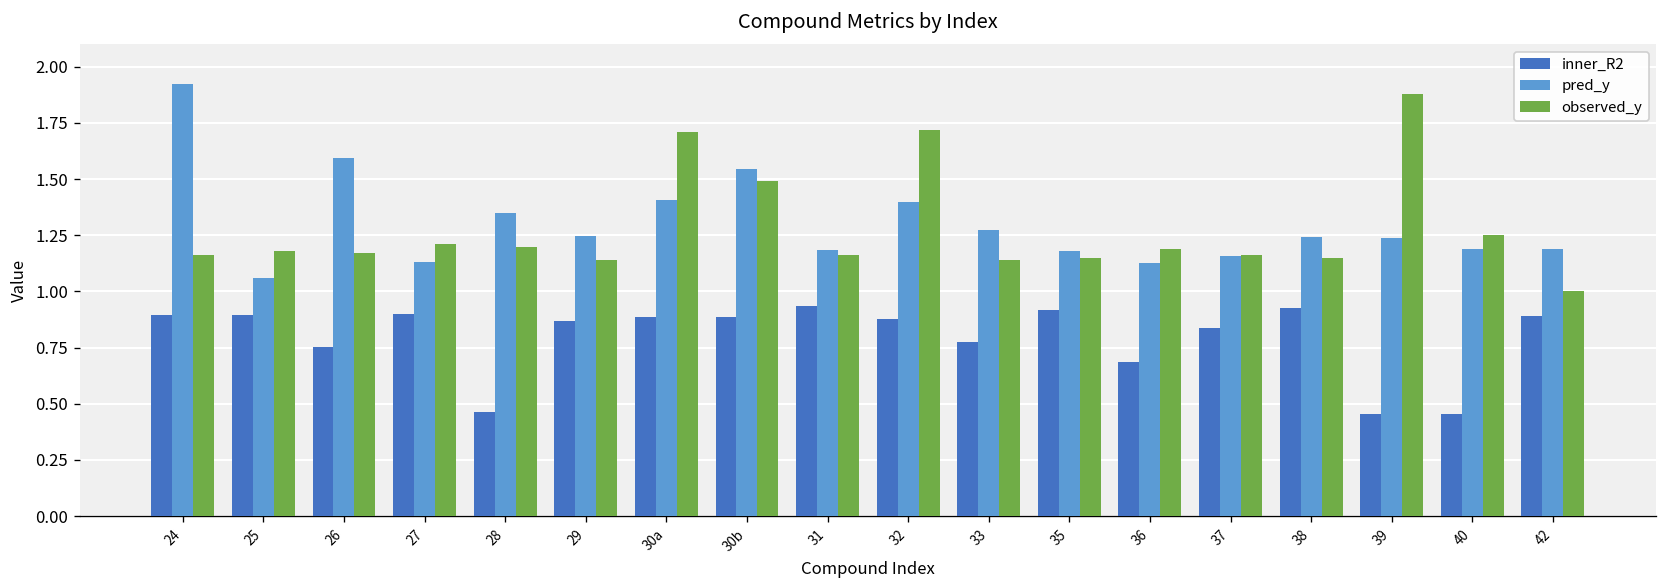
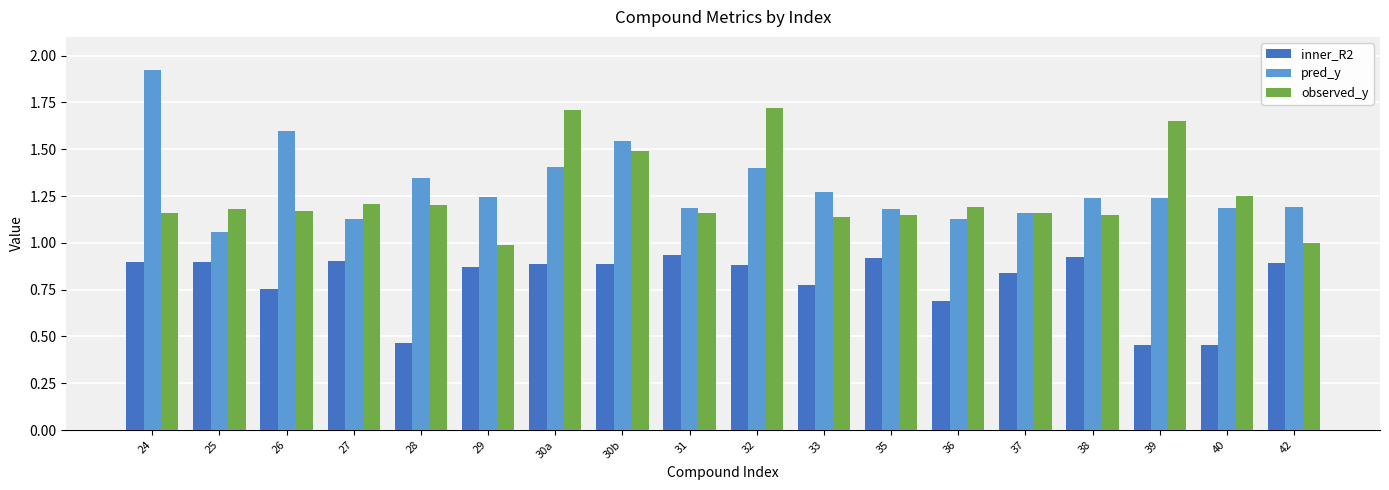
  {
    "observed_y": {
      "24": 1.16,
      "25": 1.18,
      "26": 1.17,
      "27": 1.21,
      "28": 1.20,
-     "29": 1.14,
+     "29": 0.99,
      "30a": 1.71,
      "30b": 1.49,
      "31": 1.16,
      "32": 1.72,
      "33": 1.14,
      "35": 1.15,
      "36": 1.19,
      "37": 1.16,
      "38": 1.15,
-     "39": 1.88,
+     "39": 1.65,
      "40": 1.25,
      "42": 1.00
    }
  }
